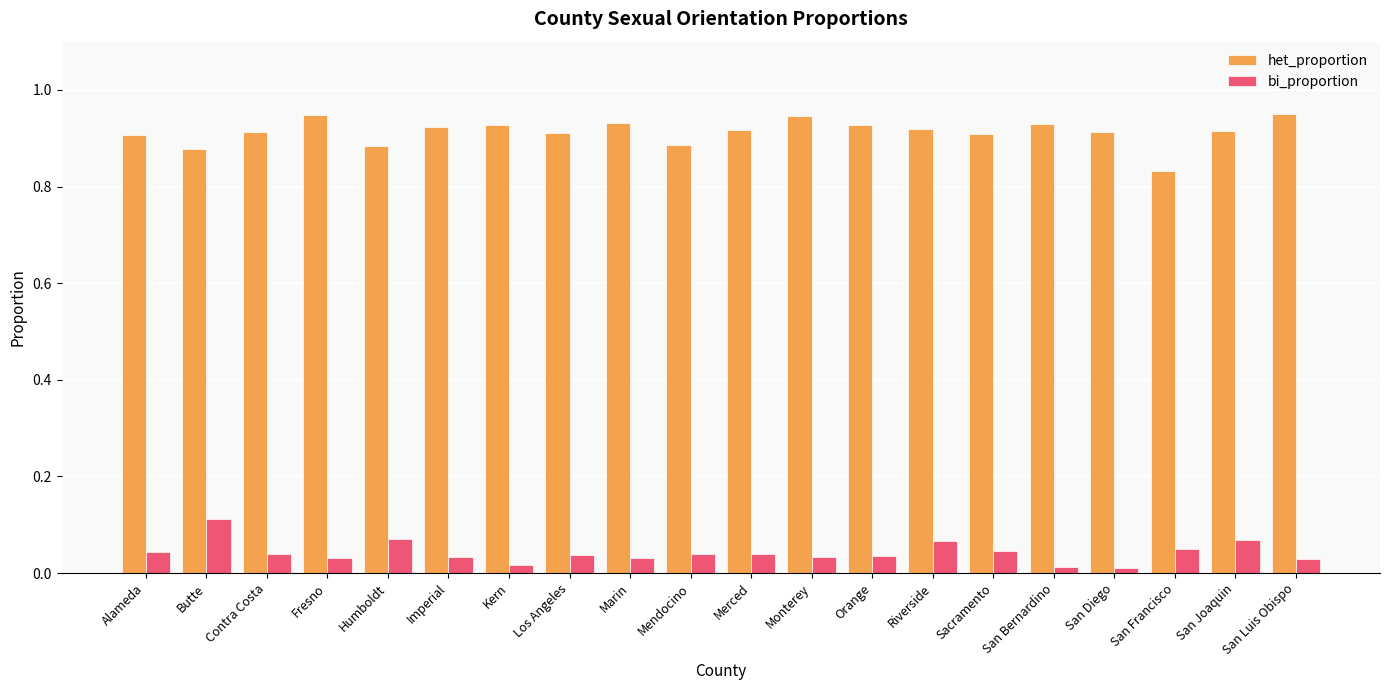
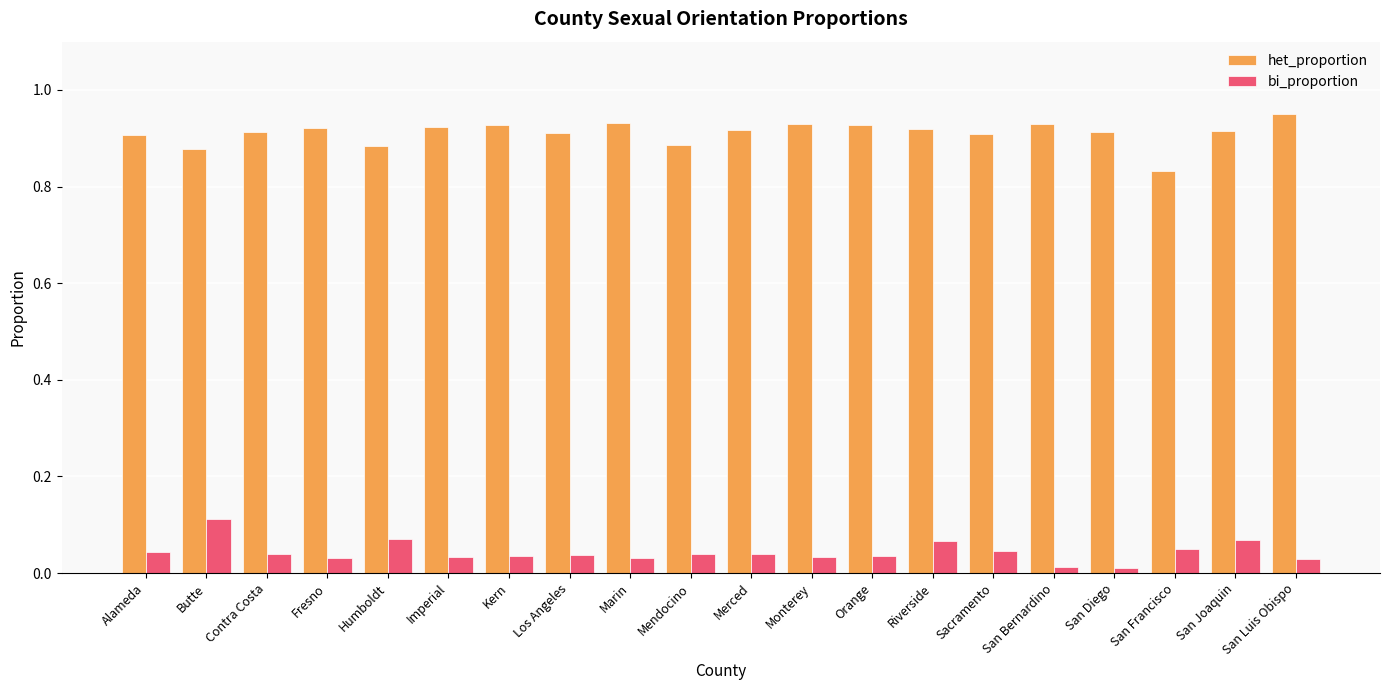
  {
    "het_proportion": {
      "Alameda": 0.91,
      "Butte": 0.88,
      "Contra Costa": 0.91,
-     "Fresno": 0.95,
+     "Fresno": 0.92,
      "Humboldt": 0.88,
      "Imperial": 0.92,
      "Kern": 0.93,
      "Los Angeles": 0.91,
      "Marin": 0.93,
      "Mendocino": 0.89,
      "Merced": 0.92,
-     "Monterey": 0.95,
+     "Monterey": 0.93,
      "Orange": 0.93,
      "Riverside": 0.92,
      "Sacramento": 0.91,
      "San Bernardino": 0.93,
      "San Diego": 0.91,
      "San Francisco": 0.83,
      "San Joaquin": 0.92,
      "San Luis Obispo": 0.95
    },
    "bi_proportion": {
      "Alameda": 0.04,
      "Butte": 0.11,
      "Contra Costa": 0.04,
      "Fresno": 0.03,
      "Humboldt": 0.07,
      "Imperial": 0.03,
-     "Kern": 0.02,
+     "Kern": 0.04,
      "Los Angeles": 0.04,
      "Marin": 0.03,
      "Mendocino": 0.04,
      "Merced": 0.04,
      "Monterey": 0.03,
      "Orange": 0.03,
      "Riverside": 0.07,
      "Sacramento": 0.05,
      "San Bernardino": 0.01,
      "San Diego": 0.01,
      "San Francisco": 0.05,
      "San Joaquin": 0.07,
      "San Luis Obispo": 0.03
    }
  }
